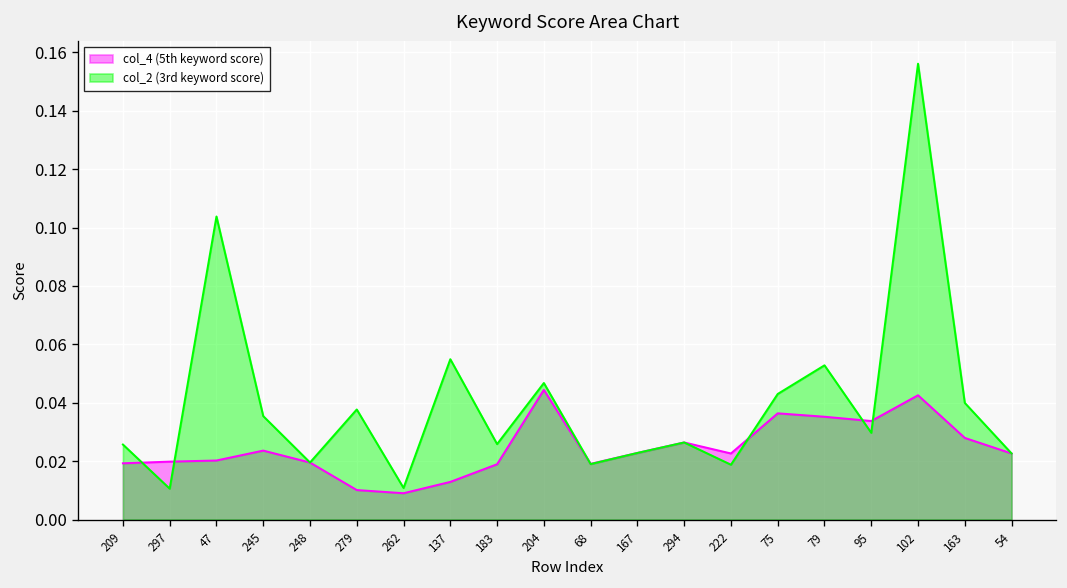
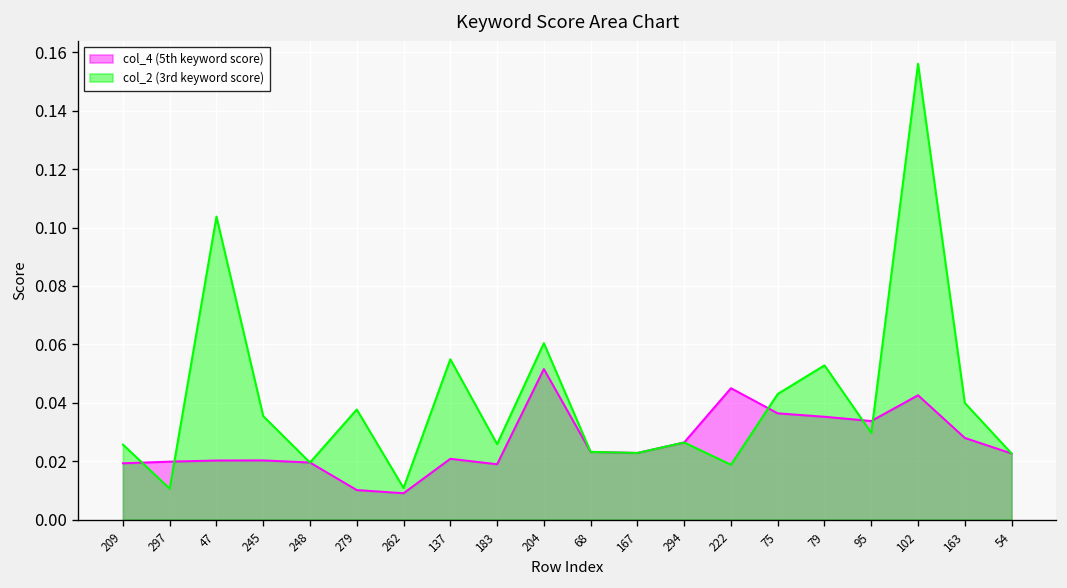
  {
    "col_4 (5th keyword score)": {
      "209": 0.019,
      "297": 0.020,
      "47": 0.020,
-     "245": 0.024,
+     "245": 0.020,
      "279": 0.010,
      "262": 0.009,
-     "137": 0.013,
+     "137": 0.021,
      "183": 0.019,
-     "204": 0.044,
-     "68": 0.019,
-     "222": 0.023,
+     "204": 0.052,
+     "68": 0.023,
+     "222": 0.045,
      "75": 0.036,
      "79": 0.035,
      "95": 0.034,
      "102": 0.043,
      "163": 0.028
    },
    "col_2 (3rd keyword score)": {
      "209": 0.026,
      "297": 0.011,
      "47": 0.104,
      "245": 0.035,
      "279": 0.038,
      "262": 0.011,
      "137": 0.055,
      "183": 0.026,
-     "204": 0.047,
-     "68": 0.019,
+     "204": 0.060,
+     "68": 0.023,
      "222": 0.019,
      "75": 0.043,
      "79": 0.053,
      "95": 0.030,
      "102": 0.156,
      "163": 0.040
    }
  }
